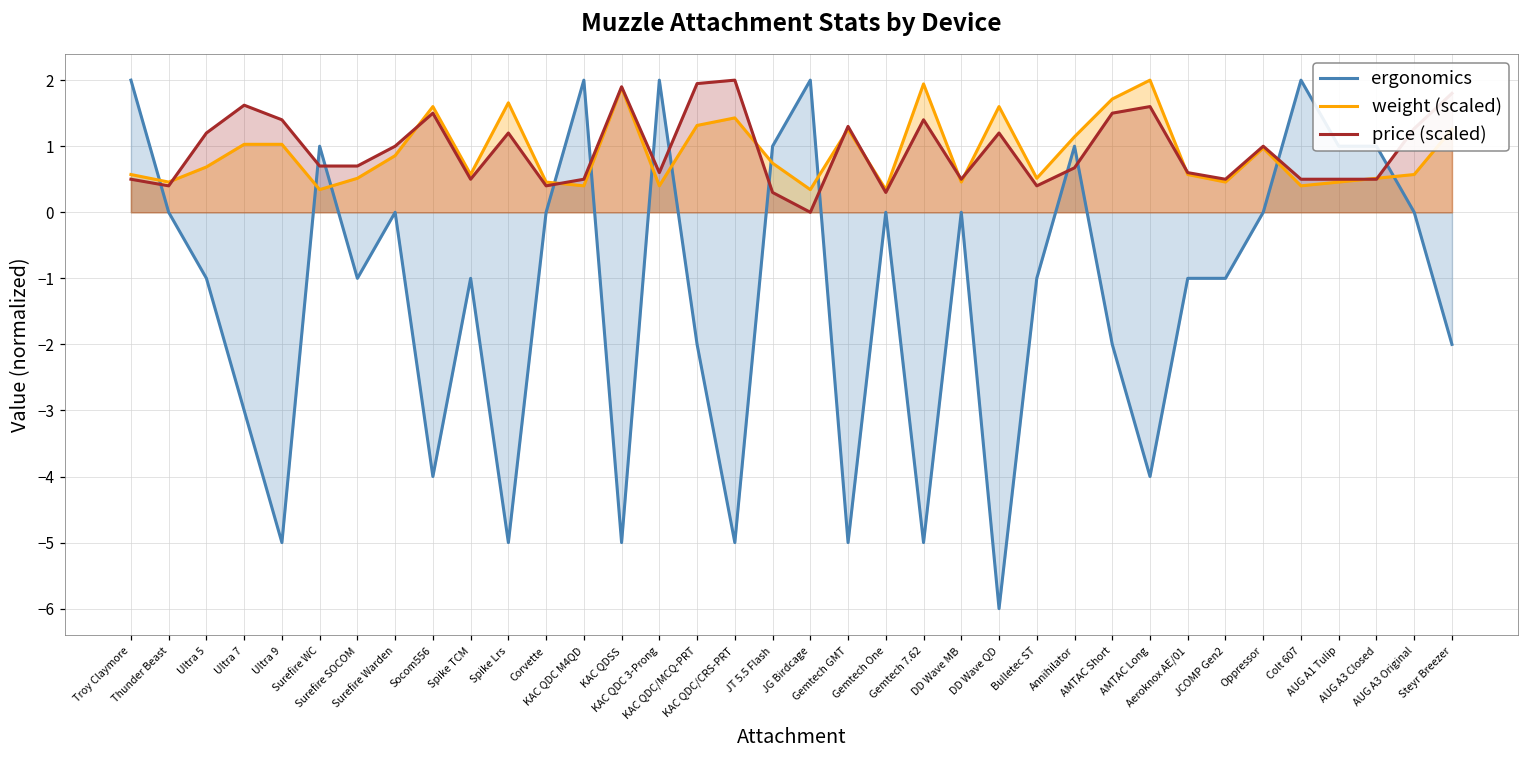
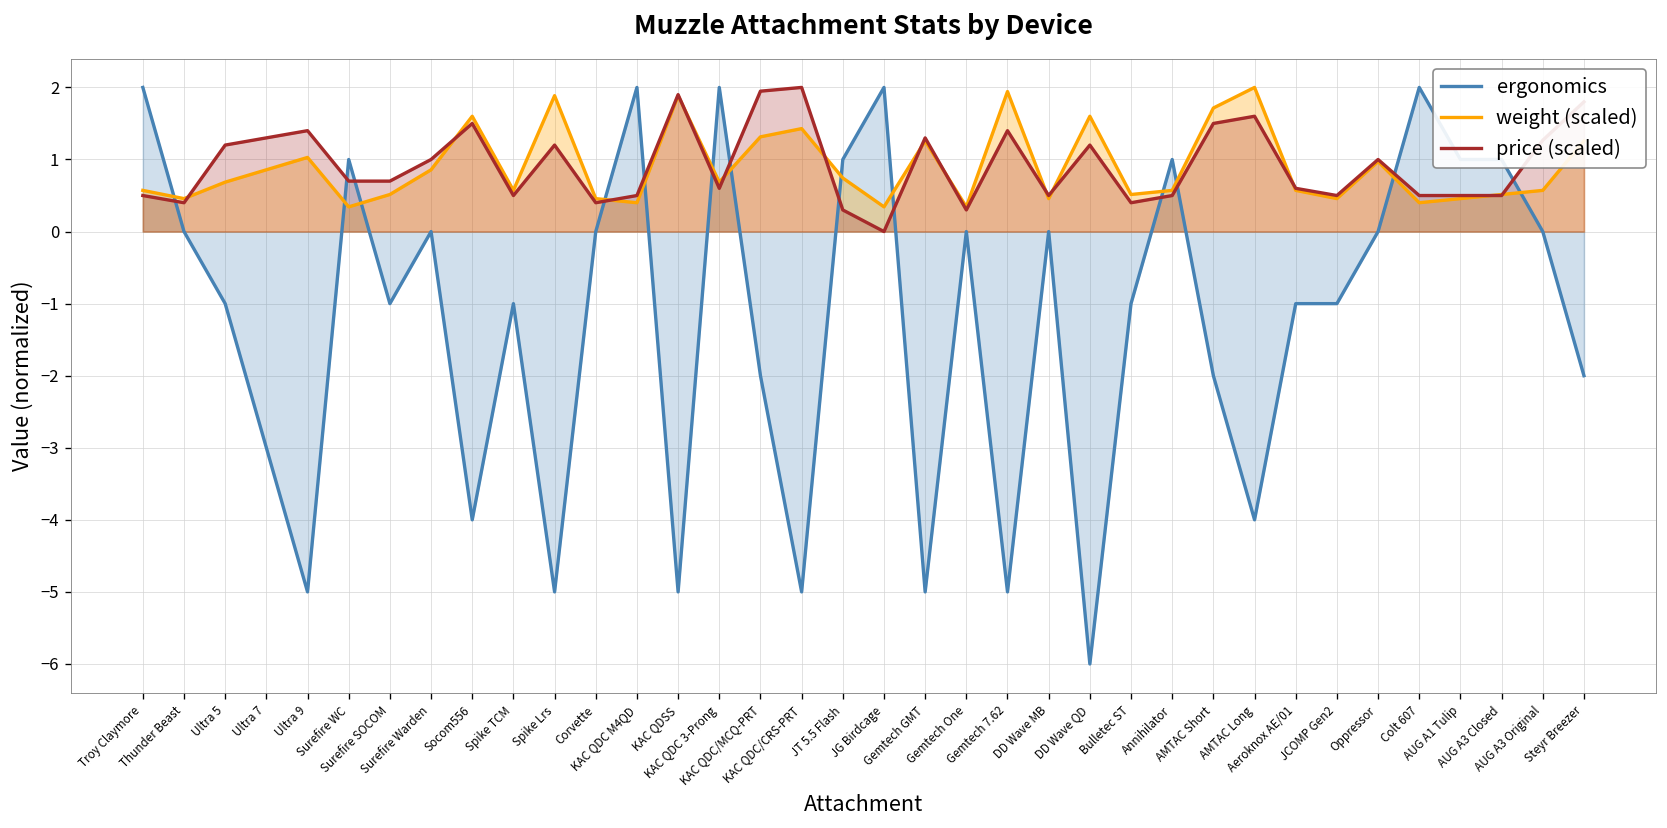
  {
    "weight (scaled)": {
      "Troy Claymore": 0.6,
      "Thunder Beast": 0.5,
      "Ultra 5": 0.7,
-     "Ultra 7": 1.0,
+     "Ultra 7": 0.9,
      "Ultra 9": 1.0,
      "Surefire WC": 0.3,
      "Surefire SOCOM": 0.5,
      "Surefire Warden": 0.9,
      "Socom556": 1.6,
      "Spike TCM": 0.6,
-     "Spike Lrs": 1.7,
+     "Spike Lrs": 1.9,
      "Corvette": 0.5,
      "KAC QDC M4QD": 0.4,
-     "KAC QDC 3-Prong": 0.4,
+     "KAC QDC 3-Prong": 0.7,
      "KAC QDC/MCQ-PRT": 1.3,
      "KAC QDC/CRS-PRT": 1.4,
      "JT 5.5 Flash": 0.7,
      "JG Birdcage": 0.3,
      "Gemtech GMT": 1.3,
      "Gemtech One": 0.3,
      "Gemtech 7.62": 1.9,
      "DD Wave MB": 0.5,
      "DD Wave QD": 1.6,
      "Bulletec ST": 0.5,
-     "Annihilator": 1.1,
+     "Annihilator": 0.6,
      "AMTAC Short": 1.7,
      "AMTAC Long": 2.0,
      "JCOMP Gen2": 0.5,
      "Colt 607": 0.4,
      "AUG A1 Tulip": 0.5,
      "AUG A3 Original": 0.6
    },
    "price (scaled)": {
      "Troy Claymore": 0.5,
      "Thunder Beast": 0.4,
      "Ultra 5": 1.2,
-     "Ultra 7": 1.6,
+     "Ultra 7": 1.3,
      "Ultra 9": 1.4,
      "Surefire WC": 0.7,
      "Surefire SOCOM": 0.7,
      "Surefire Warden": 1.0,
      "Socom556": 1.5,
      "Spike TCM": 0.5,
      "Spike Lrs": 1.2,
      "Corvette": 0.4,
      "KAC QDC M4QD": 0.5,
      "KAC QDC 3-Prong": 0.6,
      "KAC QDC/MCQ-PRT": 1.9,
      "KAC QDC/CRS-PRT": 2.0,
      "JT 5.5 Flash": 0.3,
      "JG Birdcage": 0.0,
      "Gemtech GMT": 1.3,
      "Gemtech One": 0.3,
      "Gemtech 7.62": 1.4,
      "DD Wave MB": 0.5,
      "DD Wave QD": 1.2,
      "Bulletec ST": 0.4,
-     "Annihilator": 0.7,
+     "Annihilator": 0.5,
      "AMTAC Short": 1.5,
      "AMTAC Long": 1.6,
      "JCOMP Gen2": 0.5,
      "Colt 607": 0.5,
      "AUG A1 Tulip": 0.5
    }
  }
